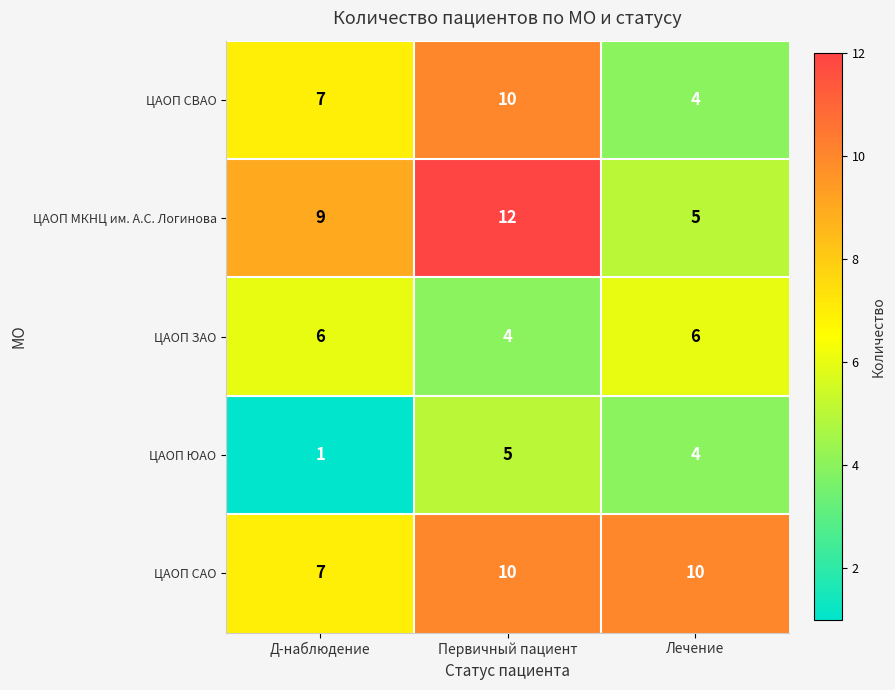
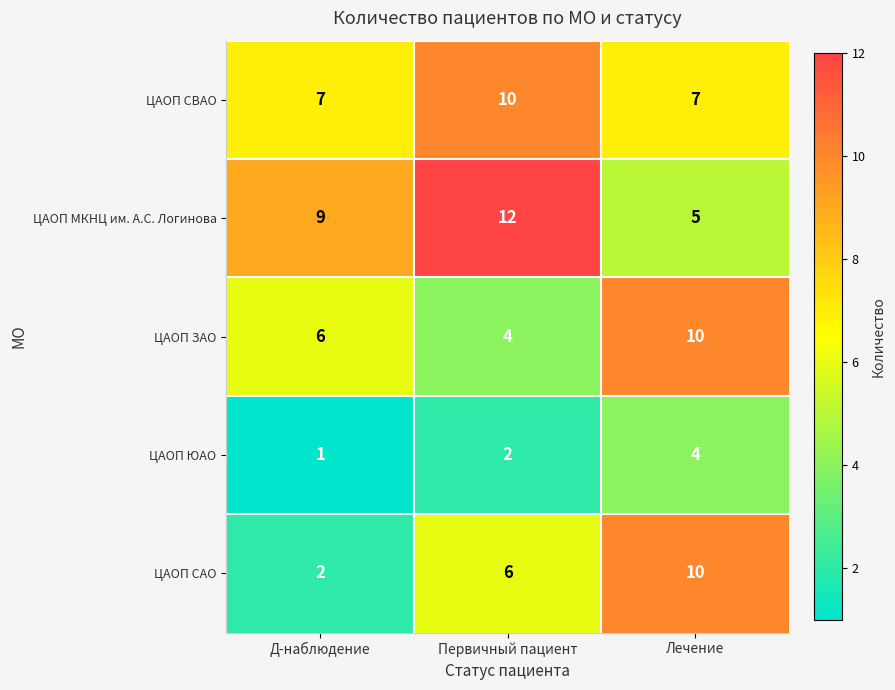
  {
    "ЦАОП СВАО": {
      "Д-наблюдение": 7,
      "Первичный пациент": 10,
-     "Лечение": 4
+     "Лечение": 7
    },
    "ЦАОП МКНЦ им. А.С. Логинова": {
      "Д-наблюдение": 9,
      "Первичный пациент": 12,
      "Лечение": 5
    },
    "ЦАОП ЗАО": {
      "Д-наблюдение": 6,
      "Первичный пациент": 4,
-     "Лечение": 6
+     "Лечение": 10
    },
    "ЦАОП ЮАО": {
      "Д-наблюдение": 1,
-     "Первичный пациент": 5,
+     "Первичный пациент": 2,
      "Лечение": 4
    },
    "ЦАОП САО": {
-     "Д-наблюдение": 7,
-     "Первичный пациент": 10,
+     "Д-наблюдение": 2,
+     "Первичный пациент": 6,
      "Лечение": 10
    }
  }
